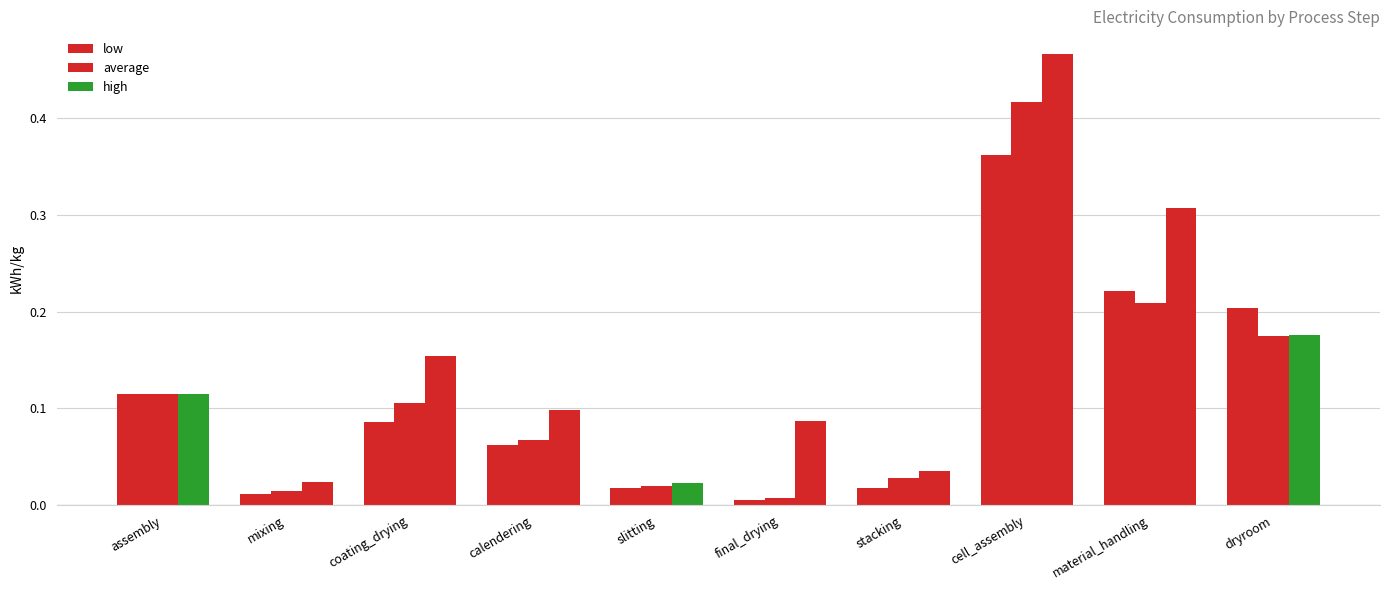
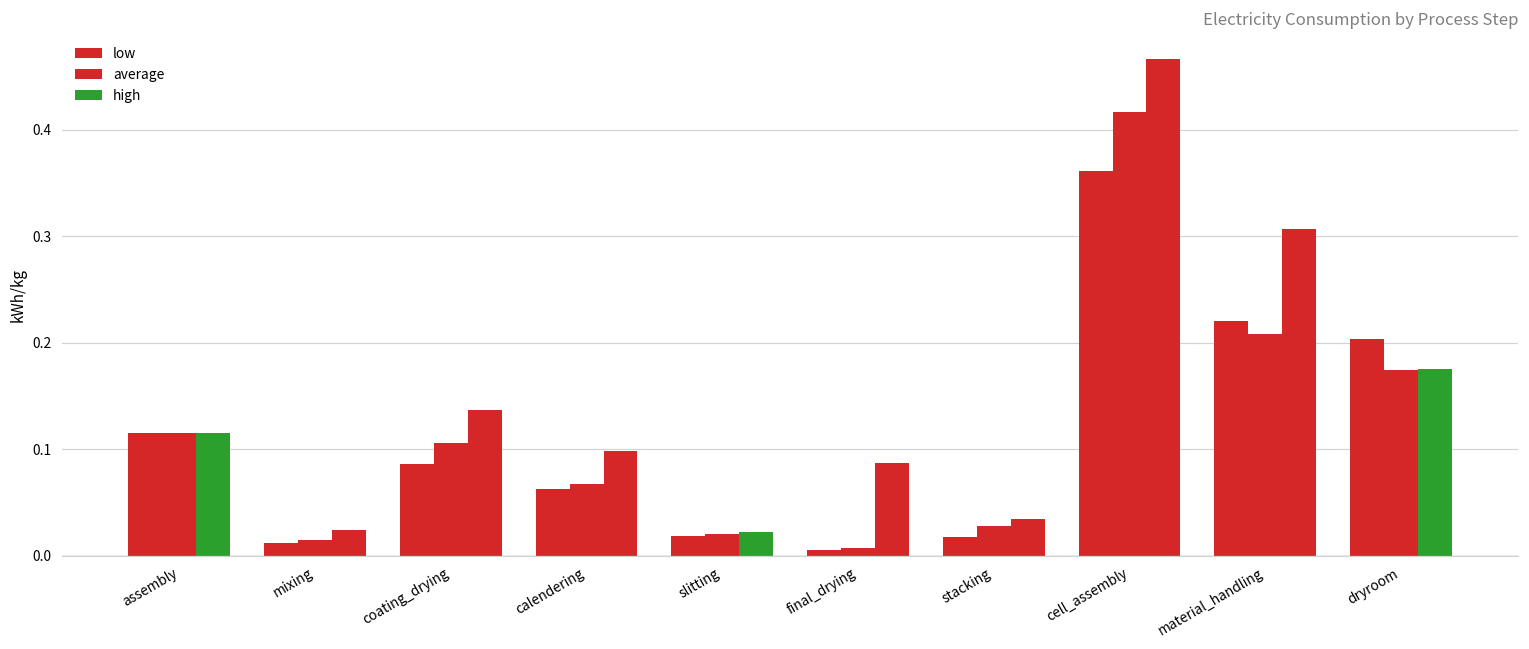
  {
    "high": {
      "assembly": 0.12,
      "mixing": 0.02,
-     "coating_drying": 0.15,
+     "coating_drying": 0.14,
      "calendering": 0.10,
      "slitting": 0.02,
      "final_drying": 0.09,
      "stacking": 0.03,
      "cell_assembly": 0.47,
      "material_handling": 0.31,
      "dryroom": 0.18
    }
  }
